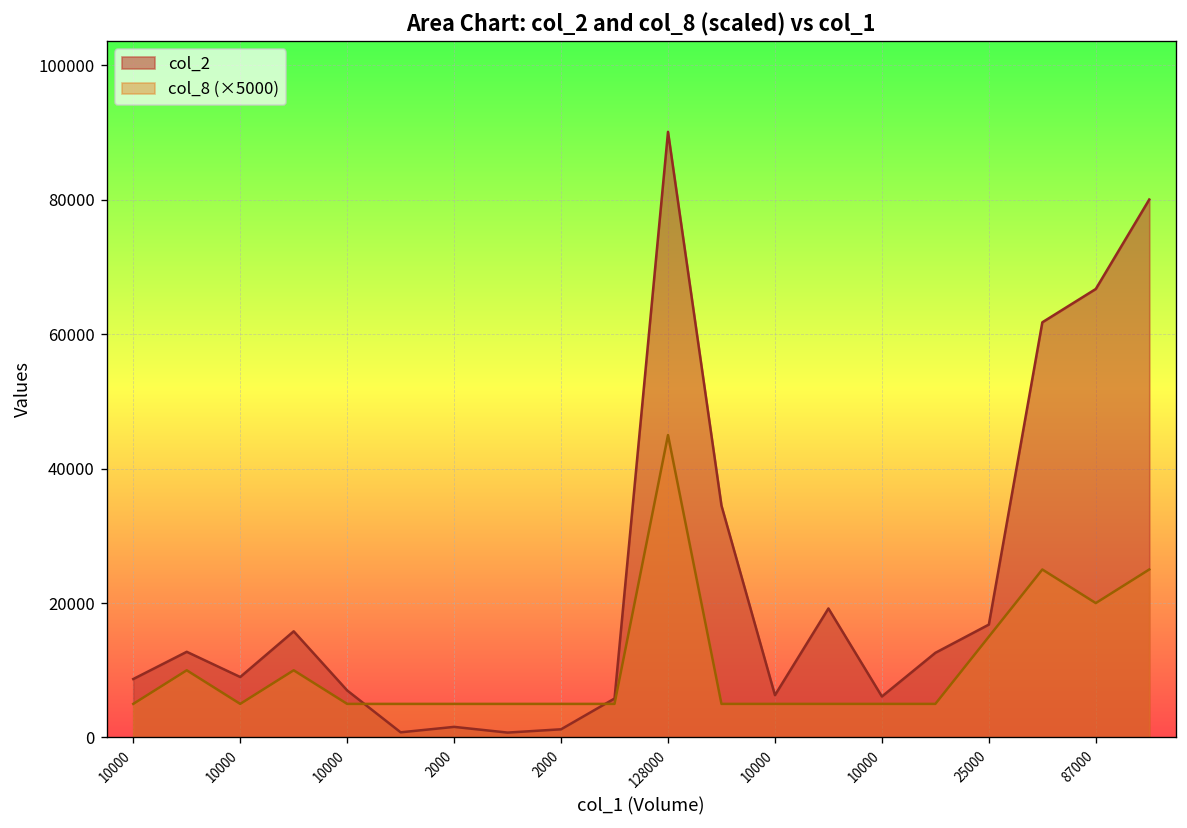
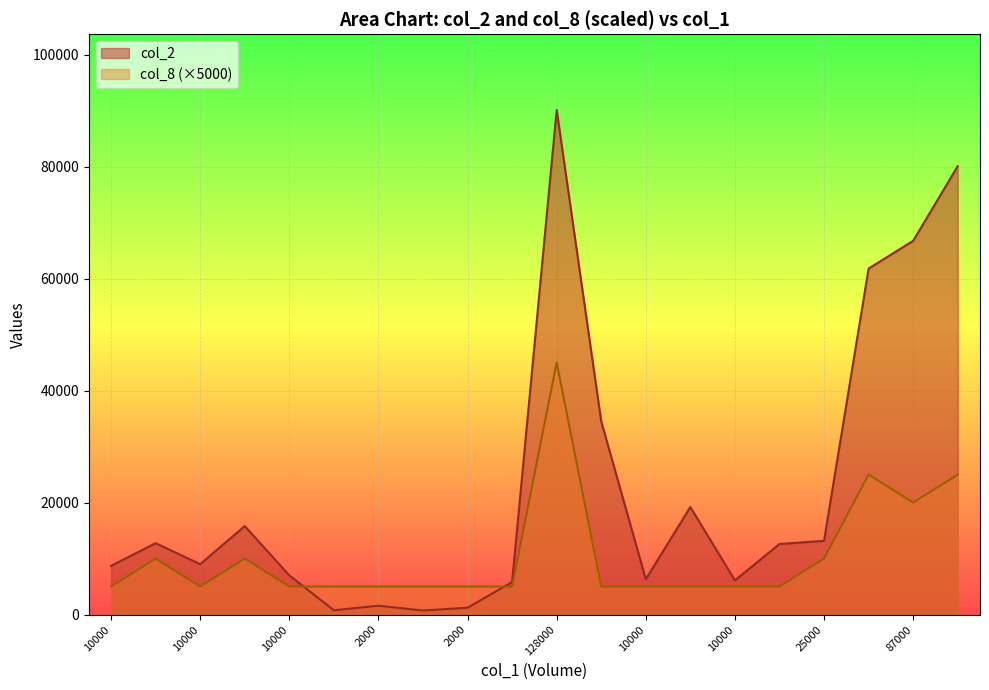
  {
    "col_2": {
      "128000": 90000,
-     "25000": 17000,
+     "25000": 13000,
      "87000": 67000
    },
    "col_8 (×5000)": {
      "128000": 45000,
-     "25000": 15000,
+     "25000": 10000,
      "87000": 20000
    }
  }
